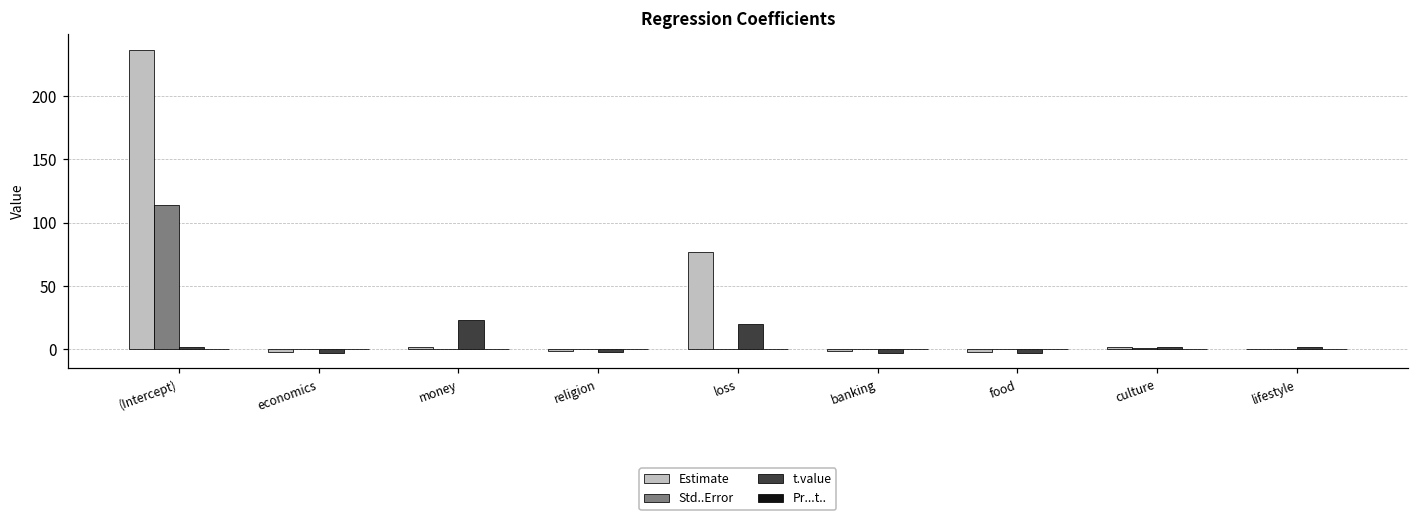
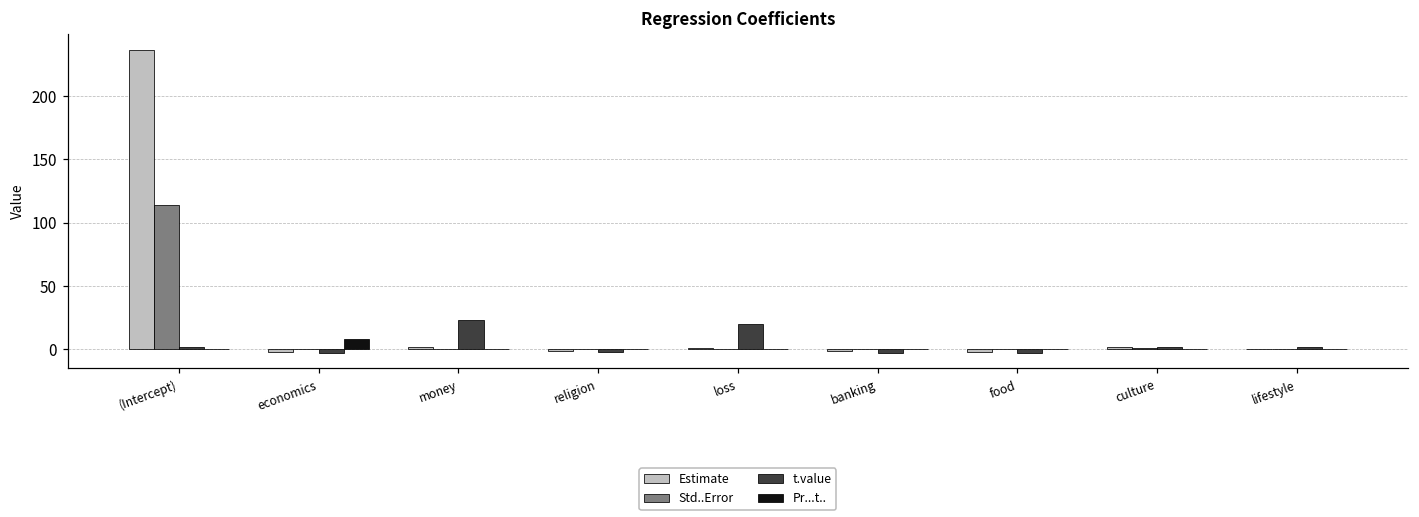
  {
    "Estimate": {
      "(Intercept)": 237,
-     "loss": 77
+     "loss": 1
    },
    "Std..Error": {
      "(Intercept)": 114
    },
    "t.value": {
      "economics": -3,
      "money": 23,
      "religion": -2,
      "loss": 20,
      "banking": -3,
      "food": -3,
      "culture": 2
    },
    "Pr...t..": {
-     "economics": 0
+     "economics": 8
    }
  }
